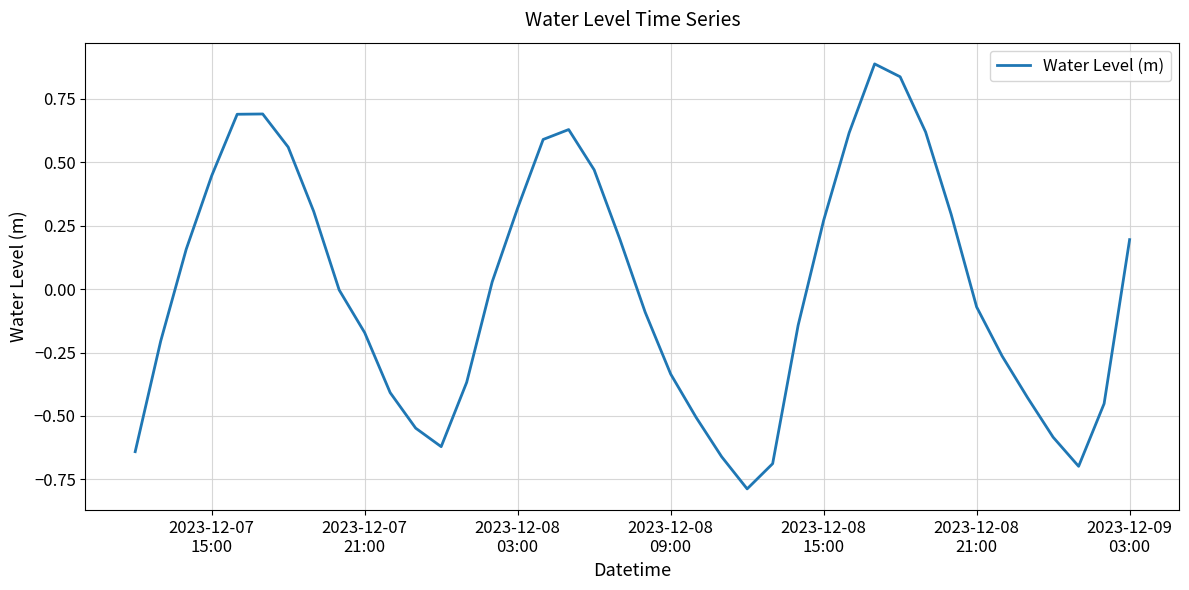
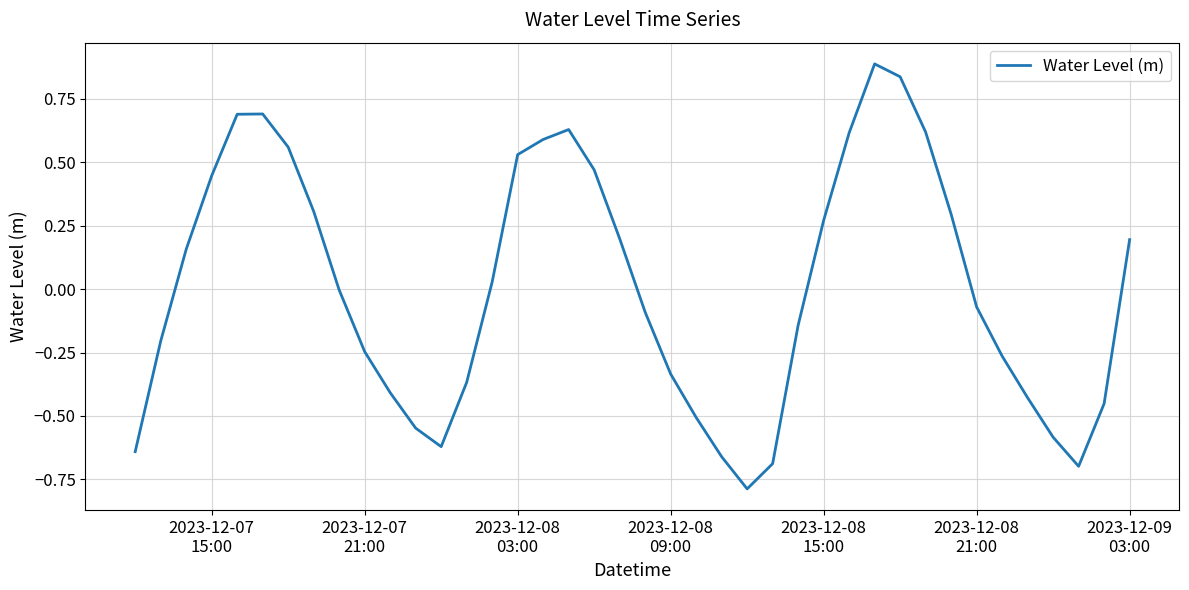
  {
    "2023-12-07 15:00": 0.45,
-   "2023-12-07 21:00": -0.17,
-   "2023-12-08 03:00": 0.32,
+   "2023-12-07 21:00": -0.25,
+   "2023-12-08 03:00": 0.53,
    "2023-12-08 09:00": -0.33,
    "2023-12-08 15:00": 0.27,
    "2023-12-08 21:00": -0.07,
    "2023-12-09 03:00": 0.20
  }
